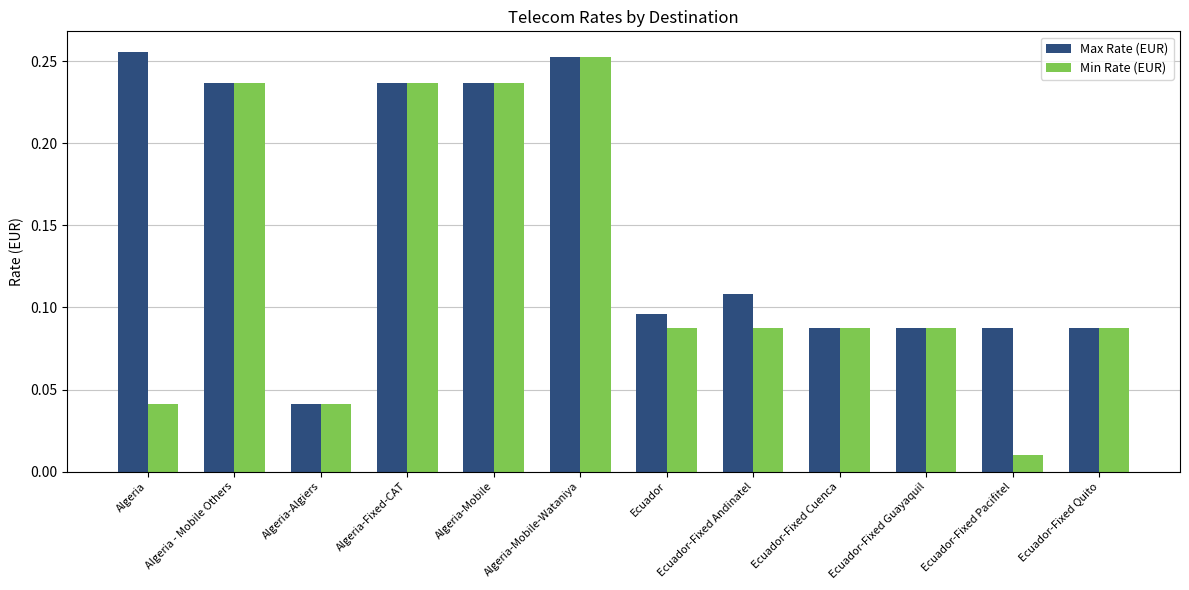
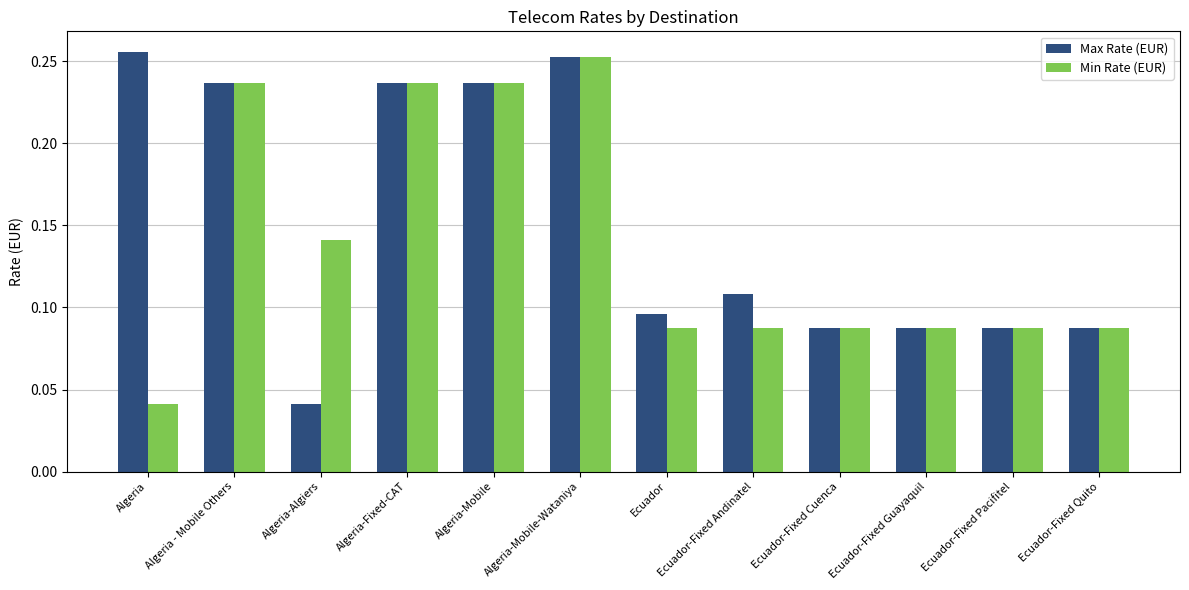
  {
    "Max Rate (EUR)": {
      "Algeria": 0.256,
      "Algeria - Mobile Others": 0.237,
      "Algeria-Algiers": 0.041,
      "Algeria-Fixed-CAT": 0.237,
      "Algeria-Mobile": 0.237,
      "Algeria-Mobile-Wataniya": 0.253,
      "Ecuador": 0.096,
      "Ecuador-Fixed Andinatel": 0.109,
      "Ecuador-Fixed Cuenca": 0.087,
      "Ecuador-Fixed Guayaquil": 0.087,
      "Ecuador-Fixed Pacifitel": 0.087,
      "Ecuador-Fixed Quito": 0.087
    },
    "Min Rate (EUR)": {
      "Algeria": 0.041,
      "Algeria - Mobile Others": 0.237,
-     "Algeria-Algiers": 0.041,
+     "Algeria-Algiers": 0.141,
      "Algeria-Fixed-CAT": 0.237,
      "Algeria-Mobile": 0.237,
      "Algeria-Mobile-Wataniya": 0.253,
      "Ecuador": 0.087,
      "Ecuador-Fixed Andinatel": 0.087,
      "Ecuador-Fixed Cuenca": 0.087,
      "Ecuador-Fixed Guayaquil": 0.087,
-     "Ecuador-Fixed Pacifitel": 0.010,
+     "Ecuador-Fixed Pacifitel": 0.087,
      "Ecuador-Fixed Quito": 0.087
    }
  }
